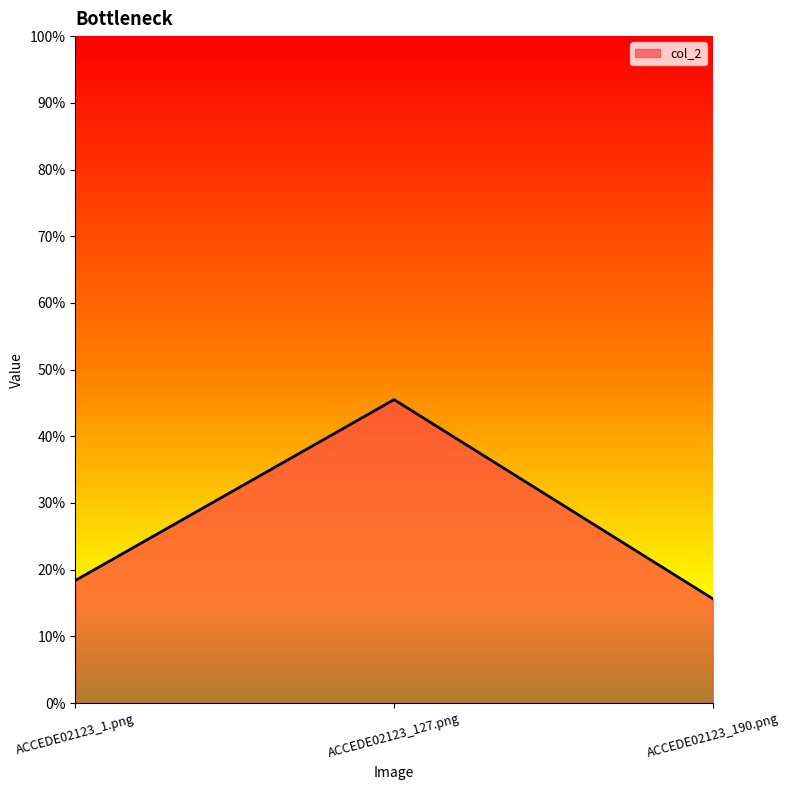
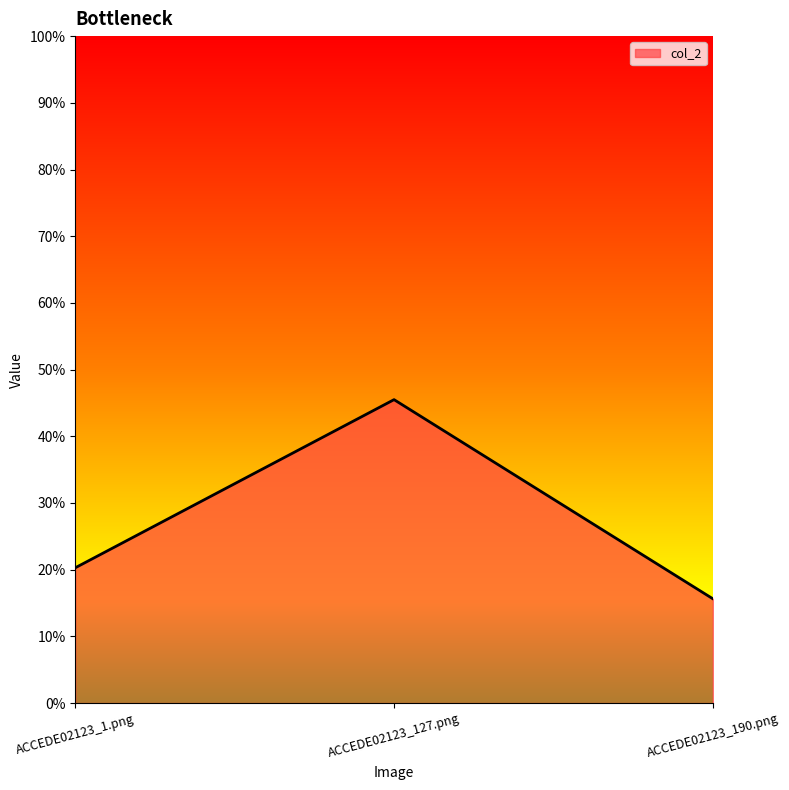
  {
-   "ACCEDE02123_1.png": "18%",
+   "ACCEDE02123_1.png": "20%",
    "ACCEDE02123_127.png": "45%",
    "ACCEDE02123_190.png": "16%"
  }
